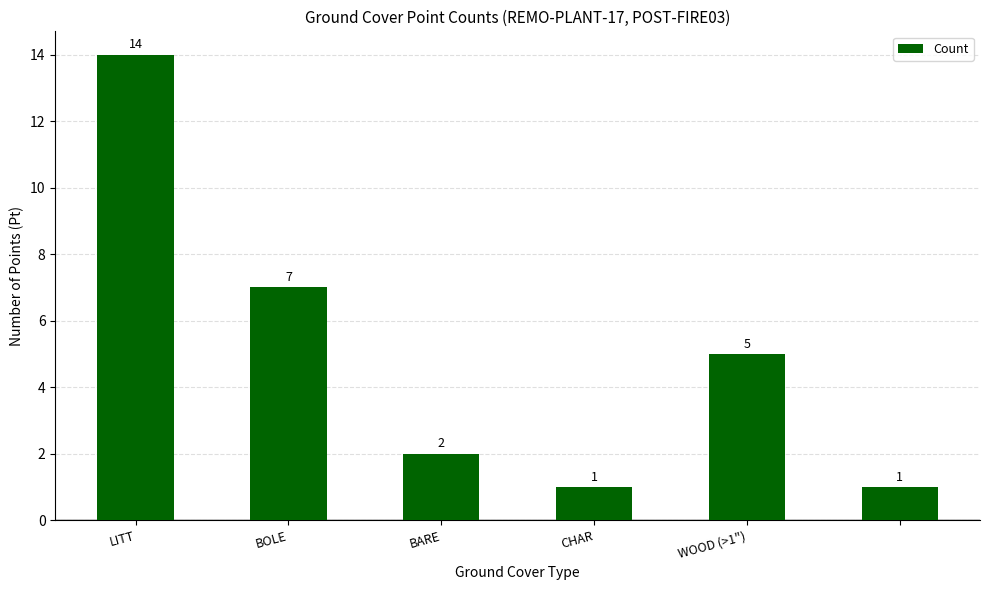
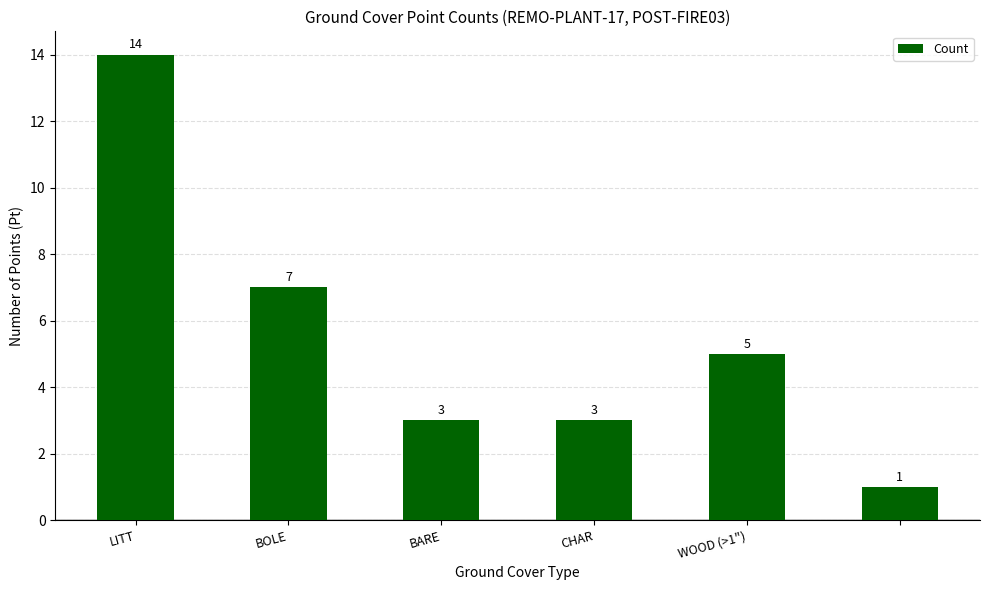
  {
    "LITT": 14,
    "BOLE": 7,
-   "BARE": 2,
-   "CHAR": 1,
+   "BARE": 3,
+   "CHAR": 3,
    "WOOD (>1\")": 5
  }
